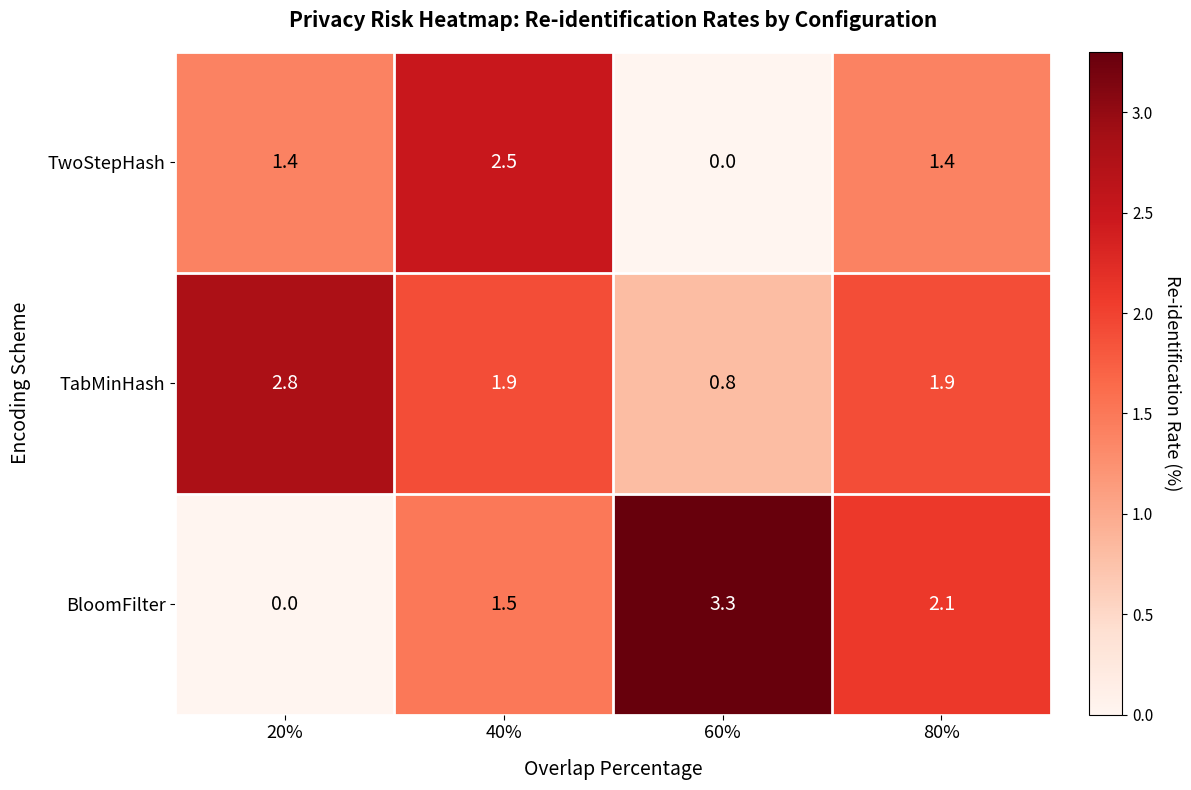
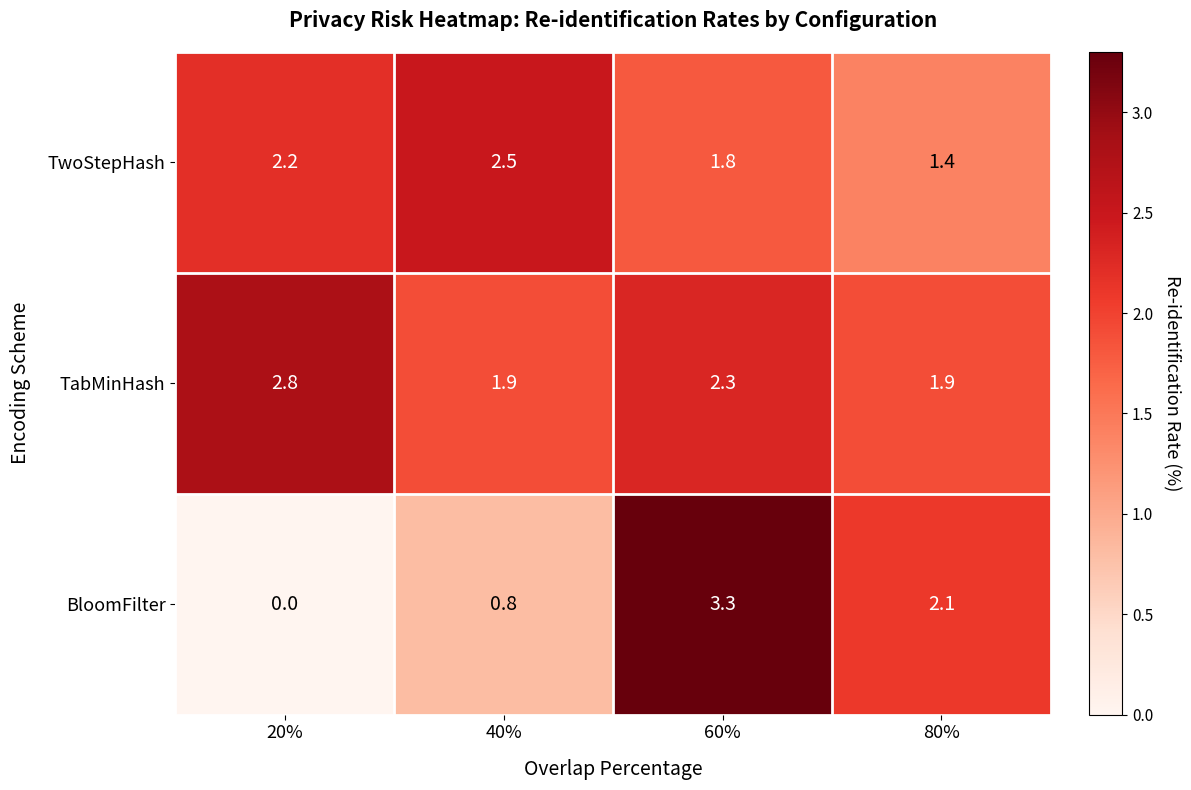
  {
    "TwoStepHash": {
-     "20%": 1.4,
+     "20%": 2.2,
      "40%": 2.5,
-     "60%": 0.0,
+     "60%": 1.8,
      "80%": 1.4
    },
    "TabMinHash": {
      "20%": 2.8,
      "40%": 1.9,
-     "60%": 0.8,
+     "60%": 2.3,
      "80%": 1.9
    },
    "BloomFilter": {
      "20%": 0.0,
-     "40%": 1.5,
+     "40%": 0.8,
      "60%": 3.3,
      "80%": 2.1
    }
  }
